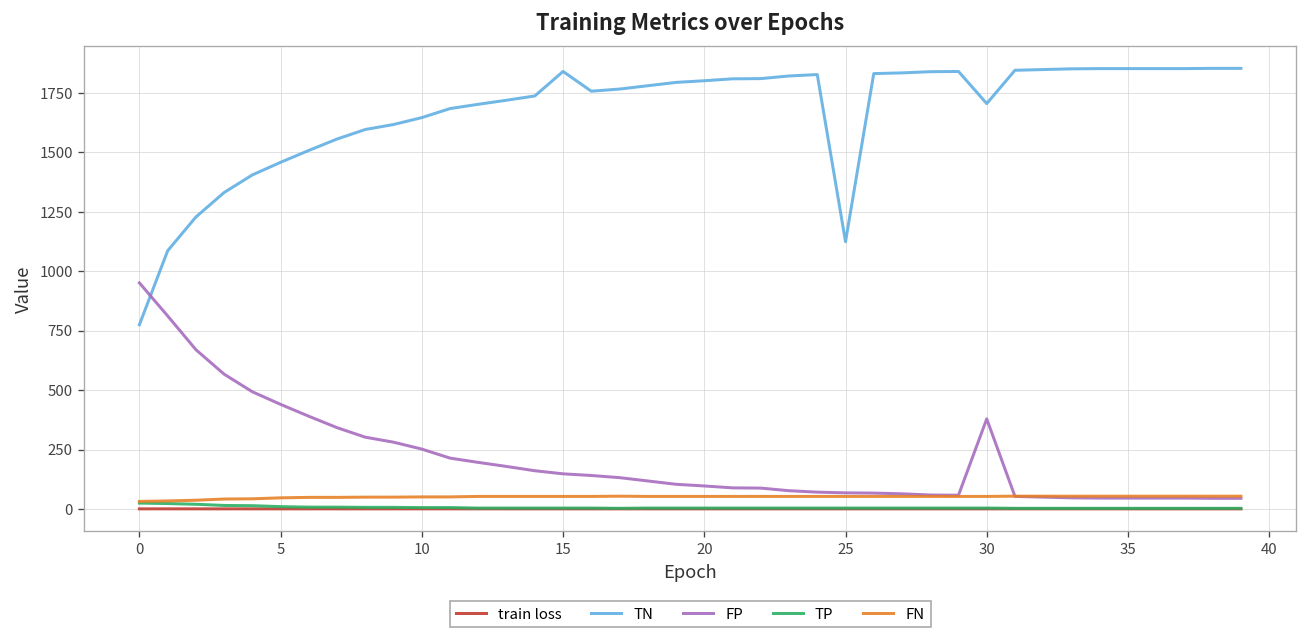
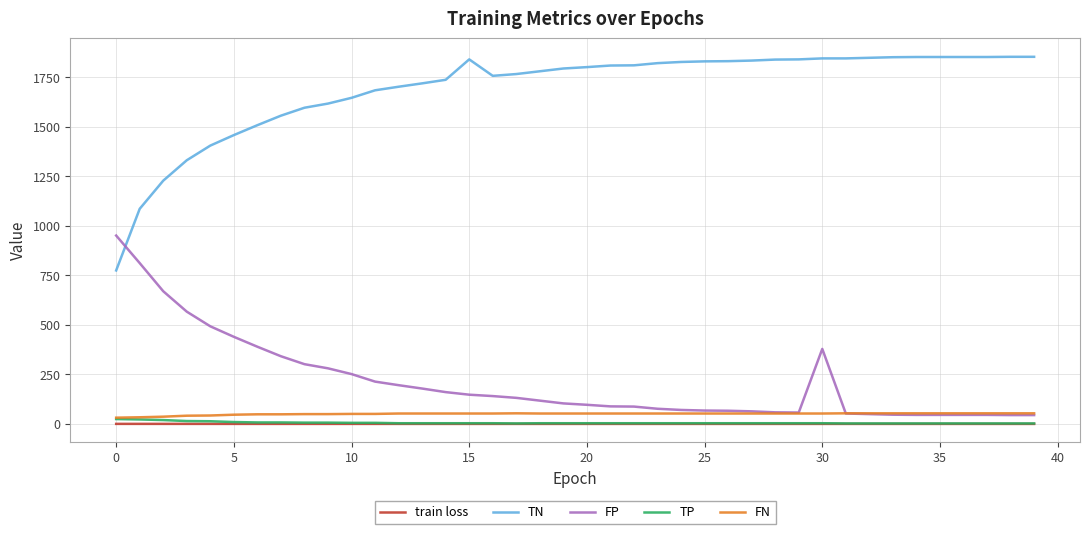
  {
    "train loss": {
      "0": 0
    },
    "TN": {
      "0": 780,
      "5": 1460,
      "10": 1650,
      "15": 1840,
      "20": 1800,
-     "25": 1120,
-     "30": 1710,
+     "25": 1830,
+     "30": 1850,
      "35": 1850
    },
    "FP": {
      "0": 950,
      "5": 440,
      "10": 250,
      "15": 150,
      "20": 100,
      "25": 70,
      "30": 380
    },
    "FN": {
      "5": 50,
      "10": 50,
      "15": 50,
      "20": 50,
      "25": 50,
      "30": 50
    }
  }
